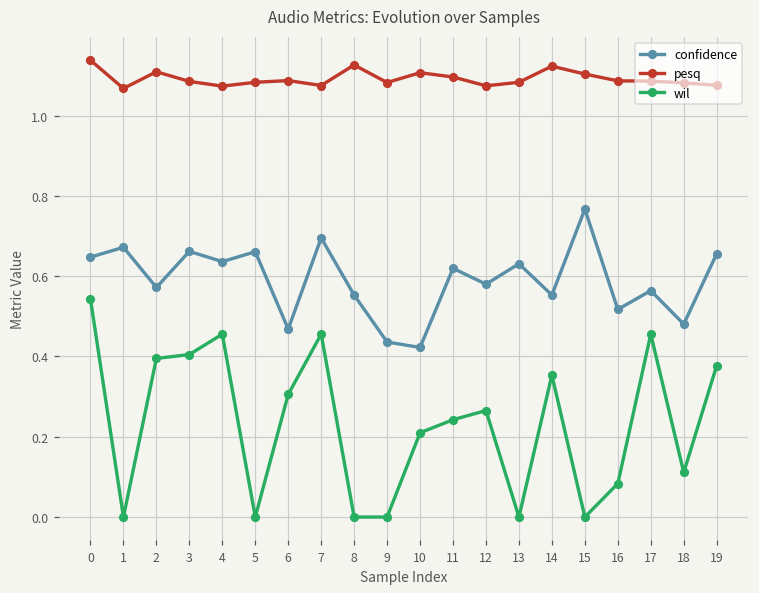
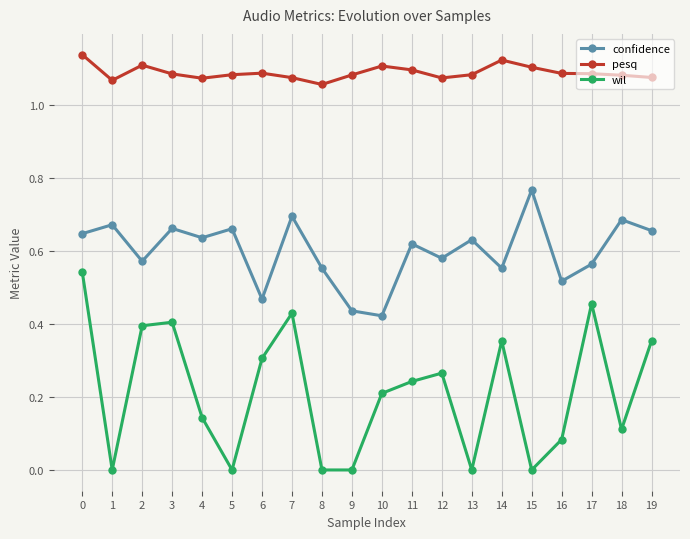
  {
    "confidence": {
      "0": 0.65,
      "1": 0.67,
      "2": 0.57,
      "3": 0.66,
      "4": 0.64,
      "5": 0.66,
      "6": 0.47,
      "7": 0.70,
      "8": 0.55,
      "9": 0.44,
      "10": 0.42,
      "11": 0.62,
      "12": 0.58,
      "13": 0.63,
      "14": 0.55,
      "15": 0.77,
      "16": 0.52,
      "17": 0.56,
-     "18": 0.48,
+     "18": 0.69,
      "19": 0.66
    },
    "pesq": {
      "0": 1.14,
      "1": 1.07,
      "2": 1.11,
      "3": 1.09,
      "4": 1.07,
      "5": 1.08,
      "6": 1.09,
      "7": 1.07,
-     "8": 1.13,
+     "8": 1.06,
      "9": 1.08,
      "10": 1.11,
      "11": 1.10,
      "12": 1.07,
      "13": 1.08,
      "14": 1.12,
      "15": 1.10,
      "16": 1.09
    },
    "wil": {
      "0": 0.54,
      "1": 0.00,
      "2": 0.40,
      "3": 0.40,
-     "4": 0.46,
+     "4": 0.14,
      "5": 0.00,
      "6": 0.31,
-     "7": 0.46,
+     "7": 0.43,
      "8": 0.00,
      "9": 0.00,
      "10": 0.21,
      "11": 0.24,
      "12": 0.27,
      "13": 0.00,
      "14": 0.35,
      "15": 0.00,
      "16": 0.08,
      "17": 0.46,
      "18": 0.11,
-     "19": 0.38
+     "19": 0.35
    }
  }
